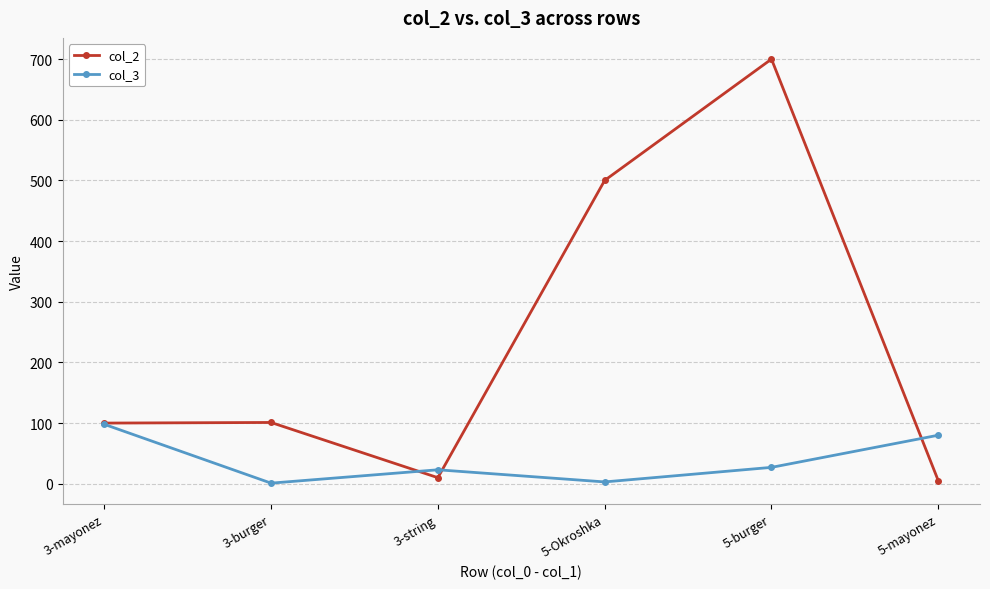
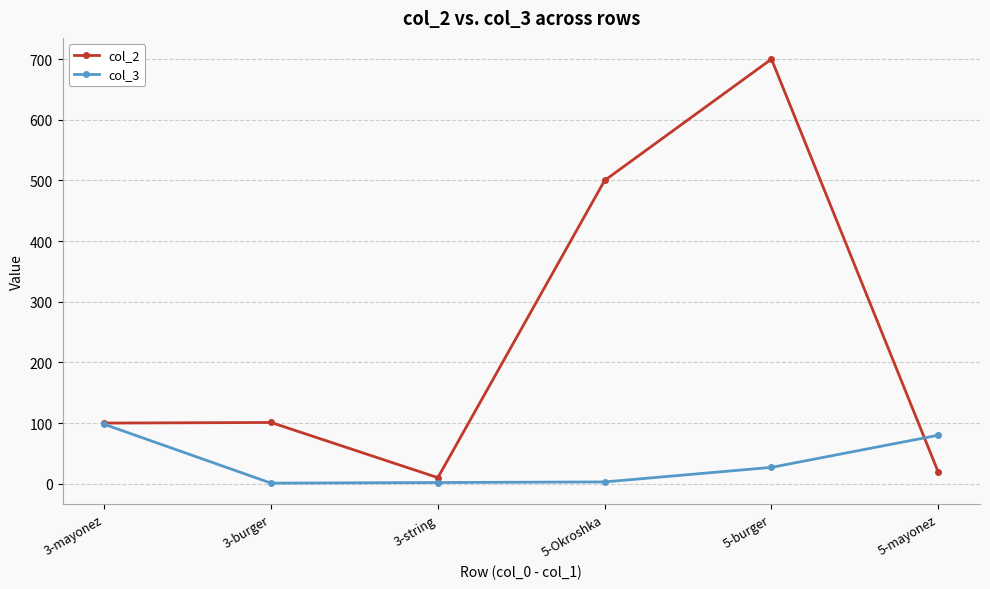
  {
    "col_2": {
      "3-burger": 100,
      "3-string": 10,
      "5-Okroshka": 500,
      "5-burger": 700,
-     "5-mayonez": 10
+     "5-mayonez": 20
    },
    "col_3": {
      "3-burger": 0,
-     "3-string": 20,
+     "3-string": 0,
      "5-Okroshka": 0,
      "5-burger": 30,
      "5-mayonez": 80
    }
  }
